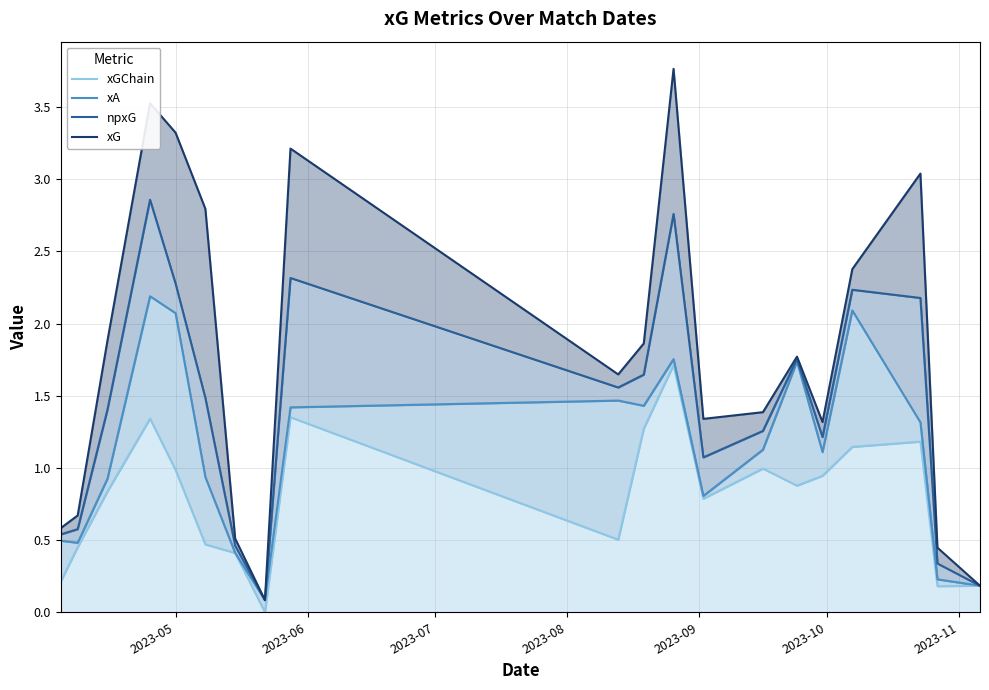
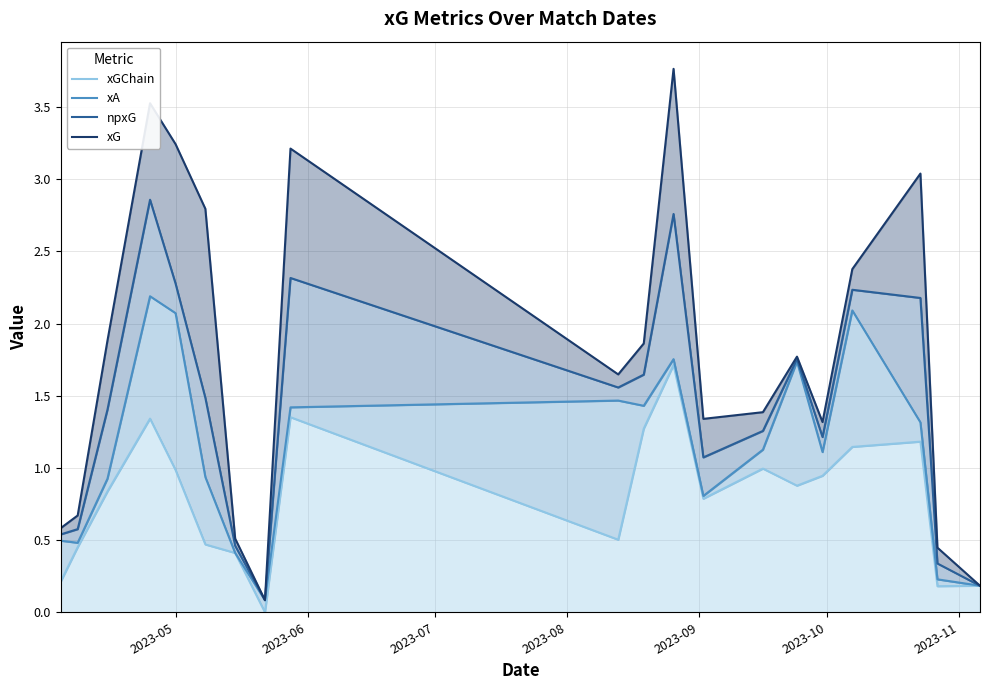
  {
    "xGChain": {
      "2023-05": 0.99
    },
    "xA": {
      "2023-05": 1.09
    },
    "npxG": {
      "2023-05": 0.20
    },
    "xG": {
-     "2023-05": 1.05
+     "2023-05": 0.97
    }
  }
